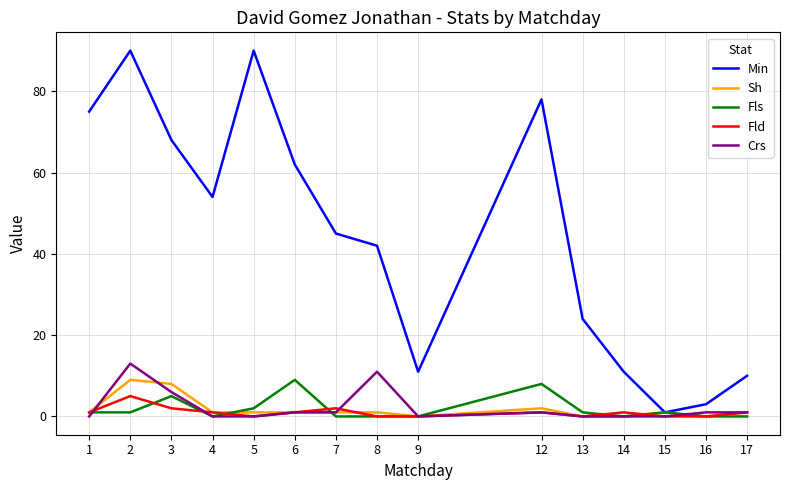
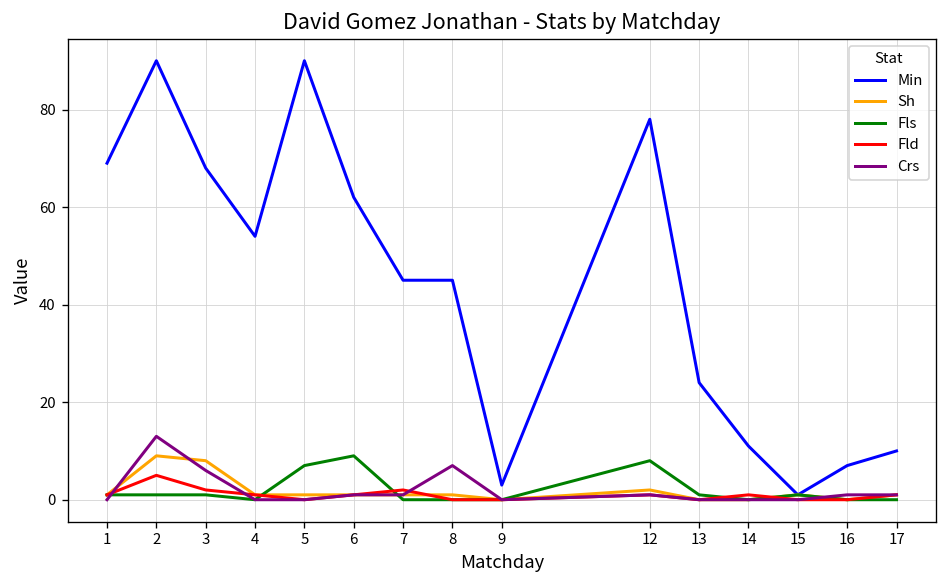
  {
    "Min": {
-     "1": 75,
+     "1": 69,
      "2": 90,
      "3": 68,
      "4": 54,
      "5": 90,
      "6": 62,
      "7": 45,
-     "8": 42,
-     "9": 11,
+     "8": 45,
+     "9": 3,
      "12": 78,
      "13": 24,
      "14": 11,
-     "16": 3,
+     "16": 7,
      "17": 10
    },
    "Sh": {
      "2": 9,
      "3": 8,
      "5": 1,
      "8": 1,
      "12": 2
    },
    "Fls": {
      "2": 1,
-     "3": 5,
-     "5": 2,
+     "3": 1,
+     "5": 7,
      "6": 9,
      "7": 0,
      "12": 8,
      "13": 1,
      "17": 0
    },
    "Fld": {
      "2": 5,
      "3": 2,
      "7": 2,
      "14": 1
    },
    "Crs": {
      "1": 0,
      "2": 13,
      "3": 6,
-     "8": 11,
+     "8": 7,
      "16": 1
    }
  }
